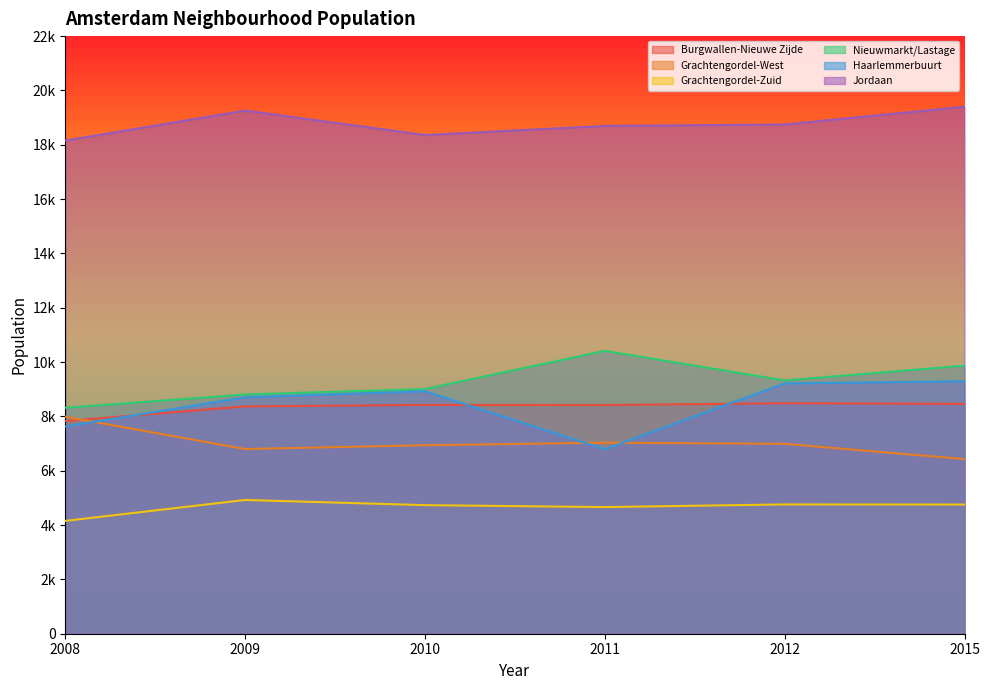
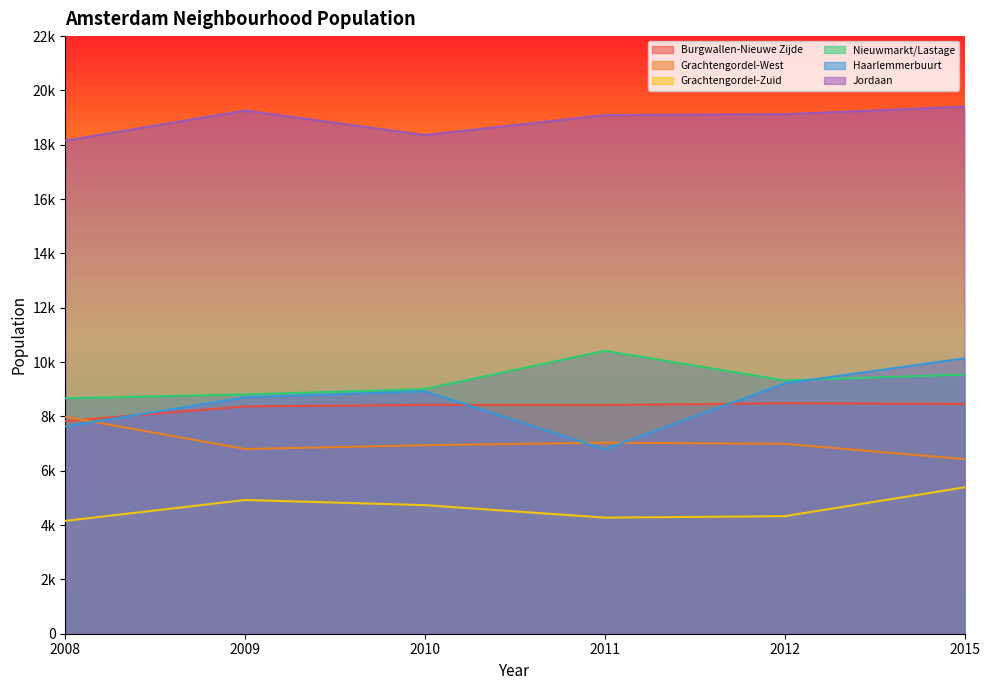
  {
    "Grachtengordel-Zuid": {
      "2008": 4200,
      "2009": 4900,
      "2010": 4700,
-     "2011": 4700,
-     "2012": 4800,
-     "2015": 4800
+     "2011": 4300,
+     "2012": 4300,
+     "2015": 5400
    },
    "Nieuwmarkt/Lastage": {
-     "2008": 8300,
+     "2008": 8700,
      "2009": 8800,
      "2011": 10400,
      "2012": 9300,
-     "2015": 9900
+     "2015": 9500
    },
    "Haarlemmerbuurt": {
      "2008": 7600,
      "2009": 8700,
      "2011": 6800,
      "2012": 9200,
-     "2015": 9300
+     "2015": 10100
    },
    "Jordaan": {
      "2008": 18200,
      "2009": 19300,
      "2010": 18400,
-     "2011": 18700,
-     "2012": 18700,
+     "2011": 19100,
+     "2012": 19100,
      "2015": 19400
    }
  }
